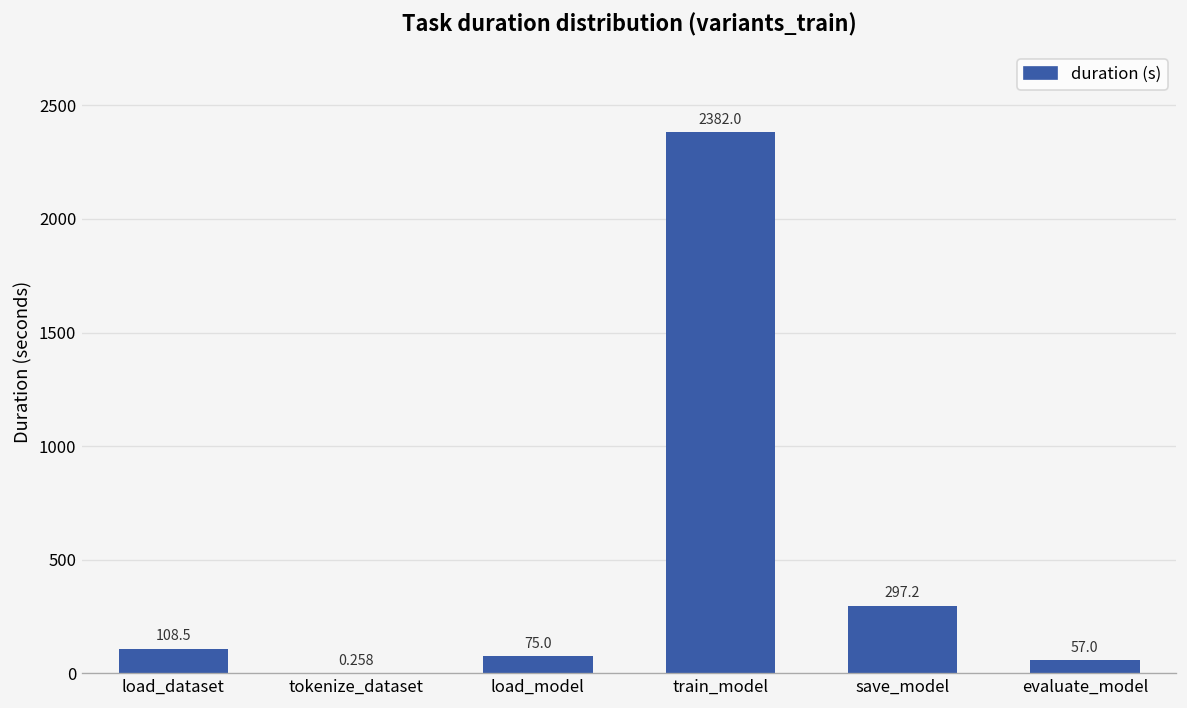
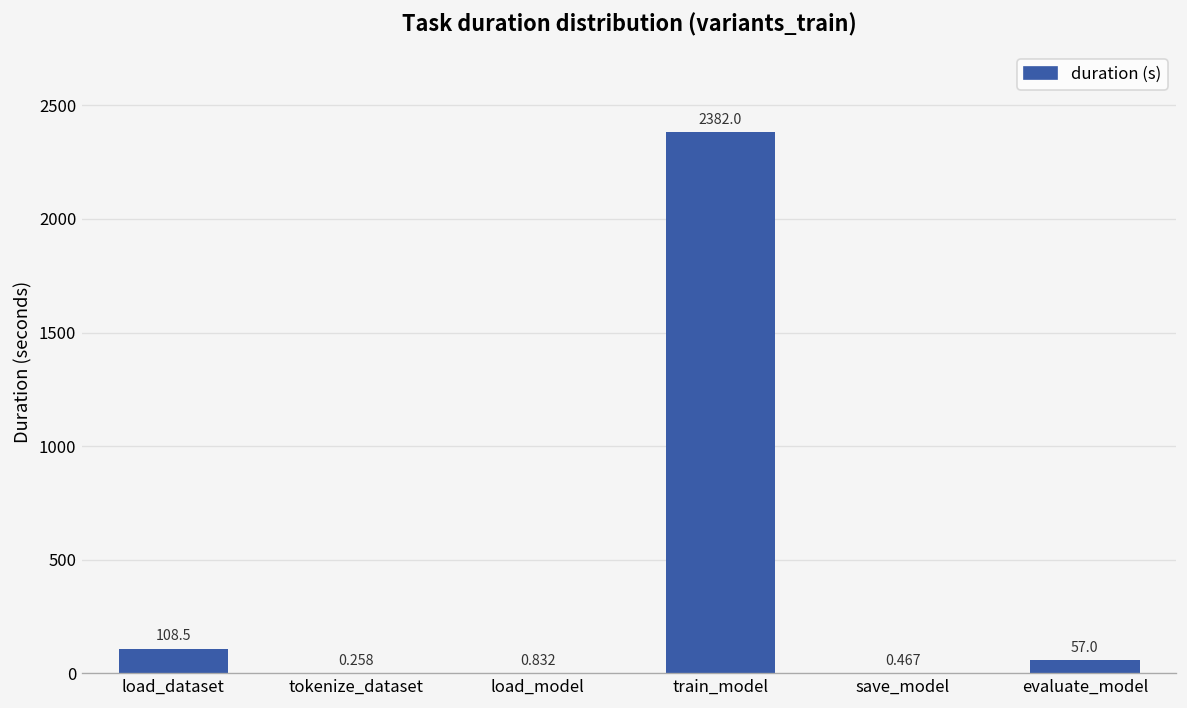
  {
    "load_dataset": 108.5,
    "tokenize_dataset": 0.258,
-   "load_model": 75.0,
+   "load_model": 0.832,
    "train_model": 2382.0,
-   "save_model": 297.2,
+   "save_model": 0.467,
    "evaluate_model": 57.0
  }
